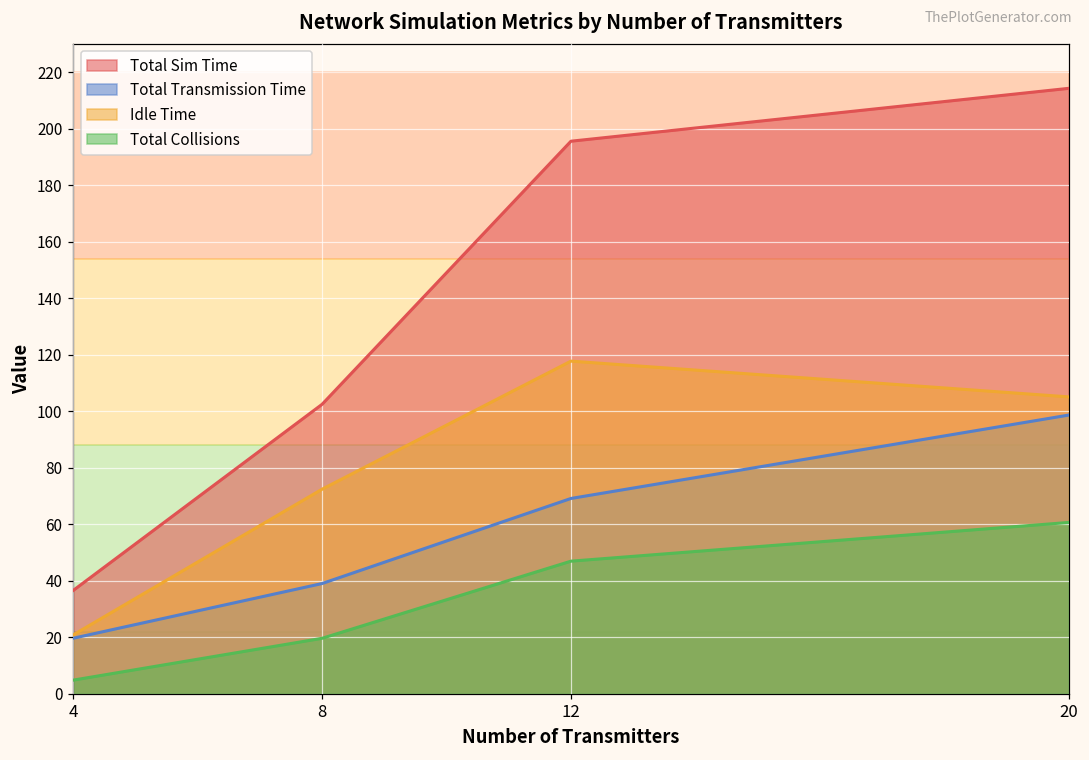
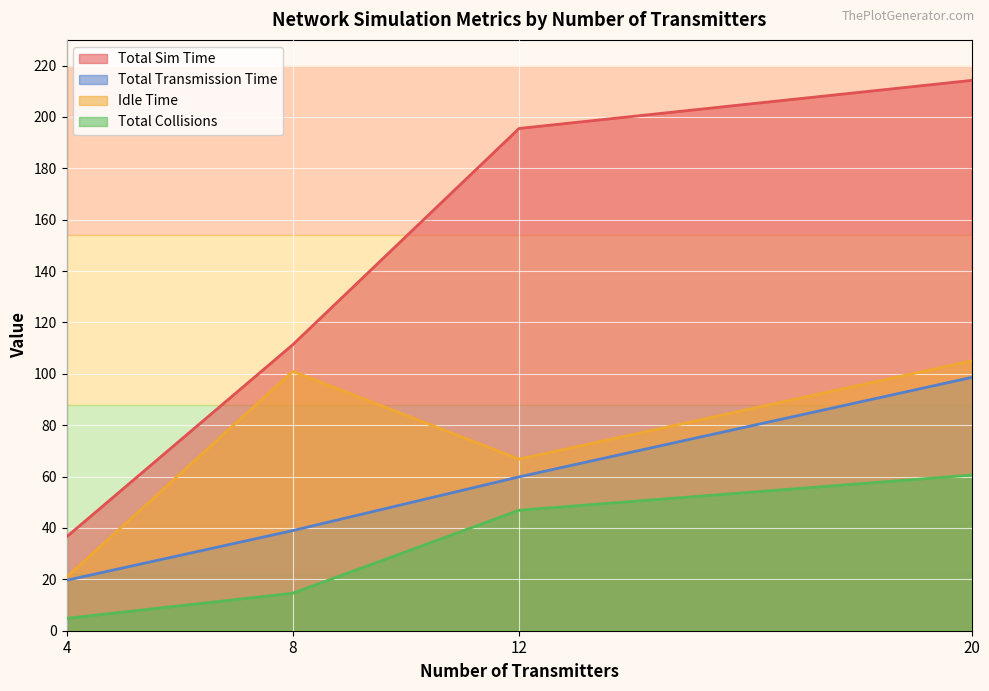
  {
    "Total Sim Time": {
      "4": 37,
-     "8": 102,
+     "8": 111,
      "12": 196,
      "20": 214
    },
    "Total Transmission Time": {
      "4": 20,
      "8": 39,
-     "12": 69,
+     "12": 60,
      "20": 99
    },
    "Idle Time": {
      "4": 21,
-     "8": 72,
-     "12": 118,
+     "8": 101,
+     "12": 67,
      "20": 105
    },
    "Total Collisions": {
      "4": 5,
-     "8": 20,
+     "8": 15,
      "12": 47,
      "20": 61
    }
  }
